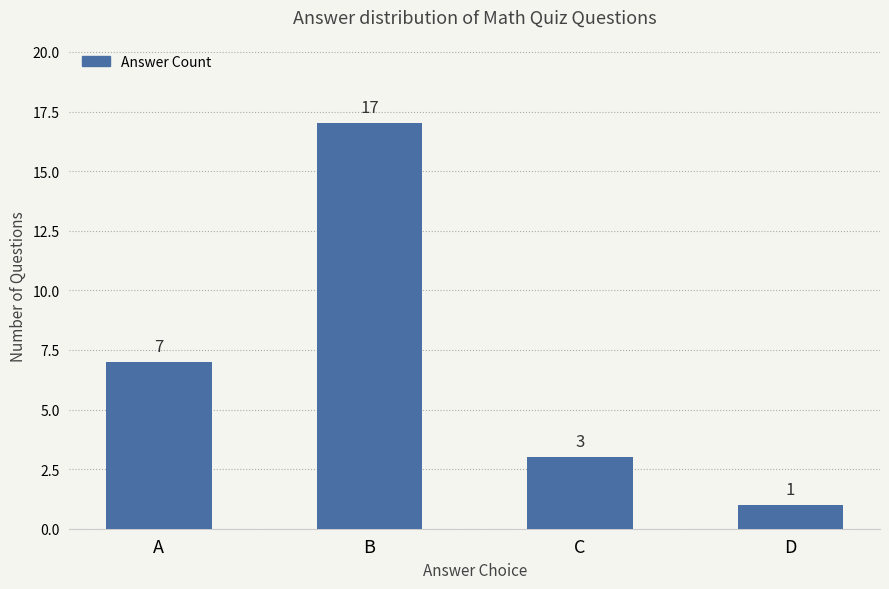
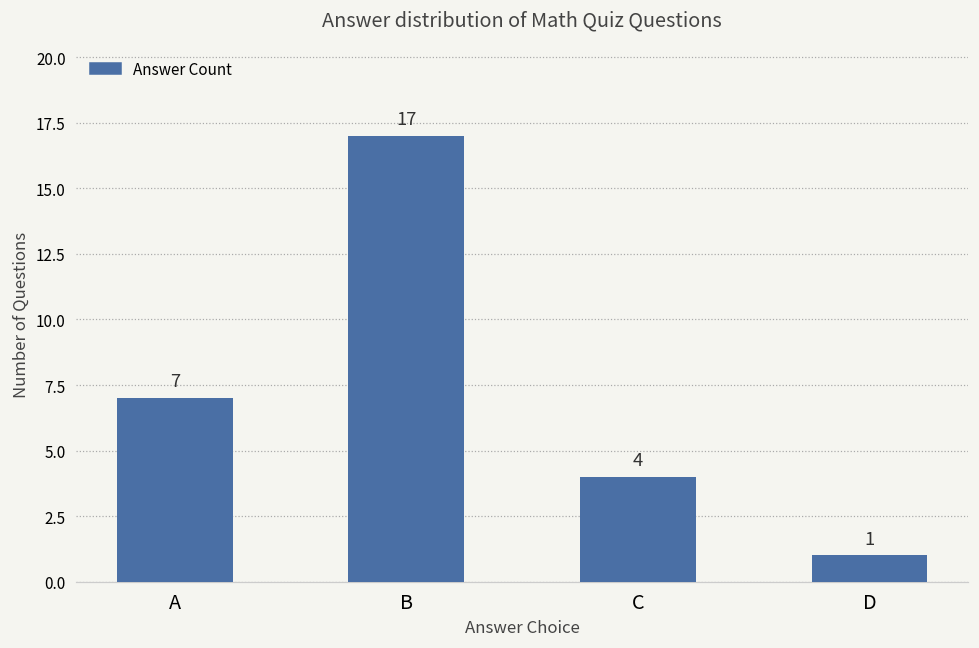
  {
    "A": 7,
    "B": 17,
-   "C": 3,
+   "C": 4,
    "D": 1
  }
